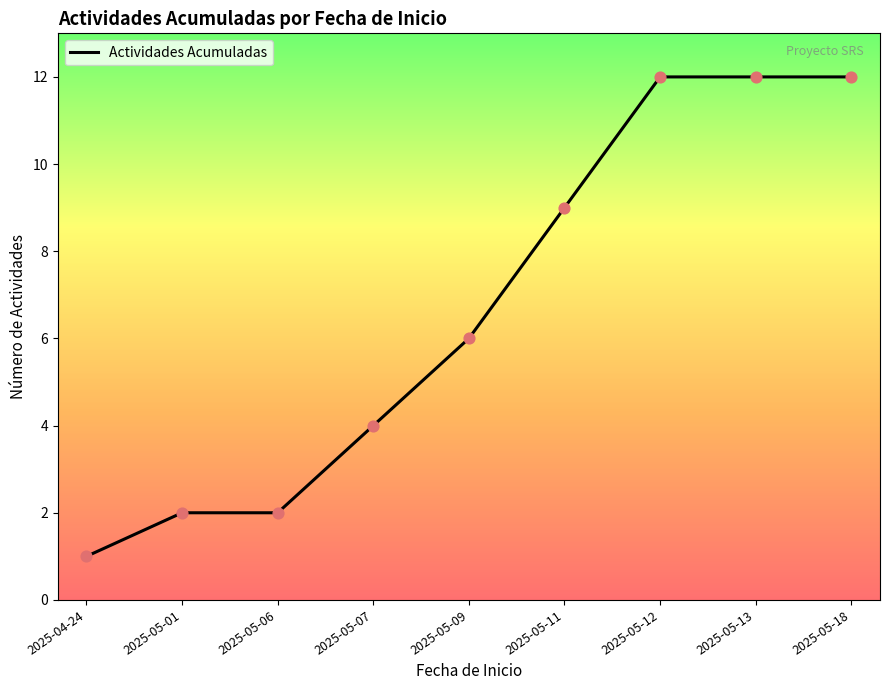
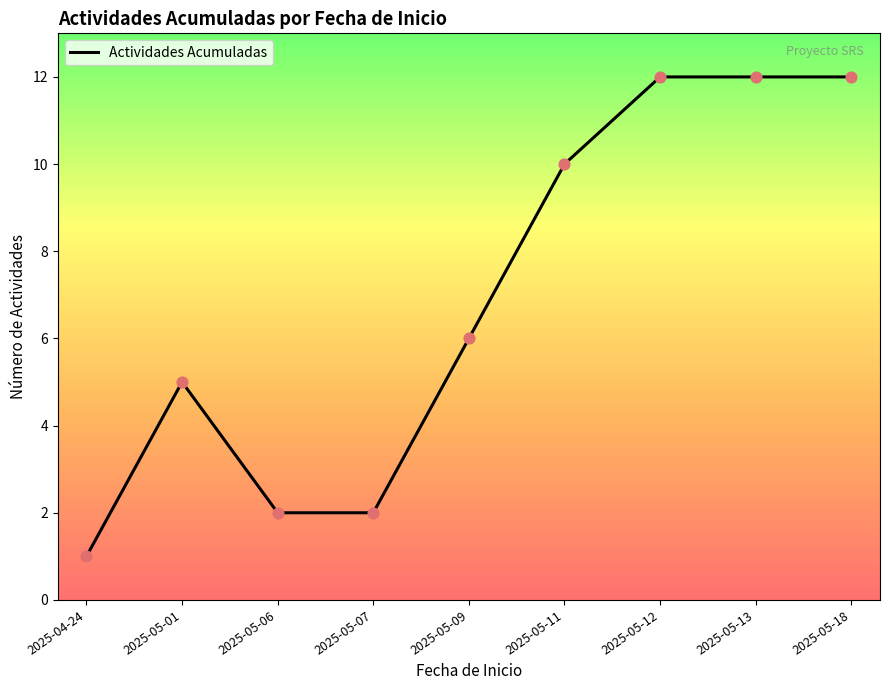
  {
    "2025-04-24": 1,
-   "2025-05-01": 2,
+   "2025-05-01": 5,
    "2025-05-06": 2,
-   "2025-05-07": 4,
+   "2025-05-07": 2,
    "2025-05-09": 6,
-   "2025-05-11": 9,
+   "2025-05-11": 10,
    "2025-05-12": 12,
    "2025-05-13": 12,
    "2025-05-18": 12
  }
